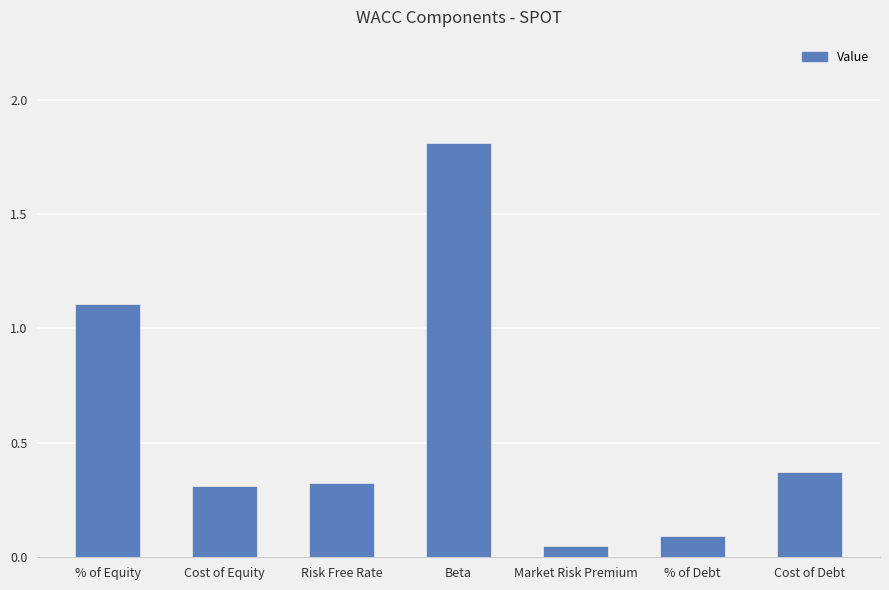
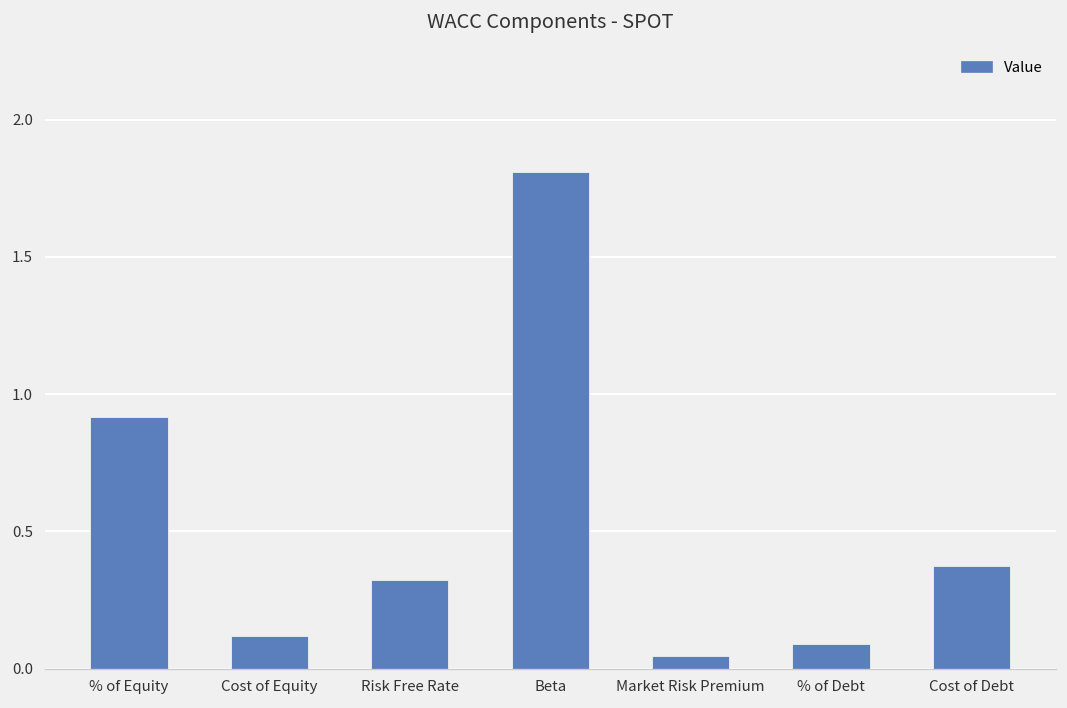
  {
-   "% of Equity": 1.11,
-   "Cost of Equity": 0.31,
+   "% of Equity": 0.92,
+   "Cost of Equity": 0.12,
    "Risk Free Rate": 0.32,
    "Beta": 1.81,
    "Market Risk Premium": 0.05,
    "% of Debt": 0.09,
    "Cost of Debt": 0.37
  }
